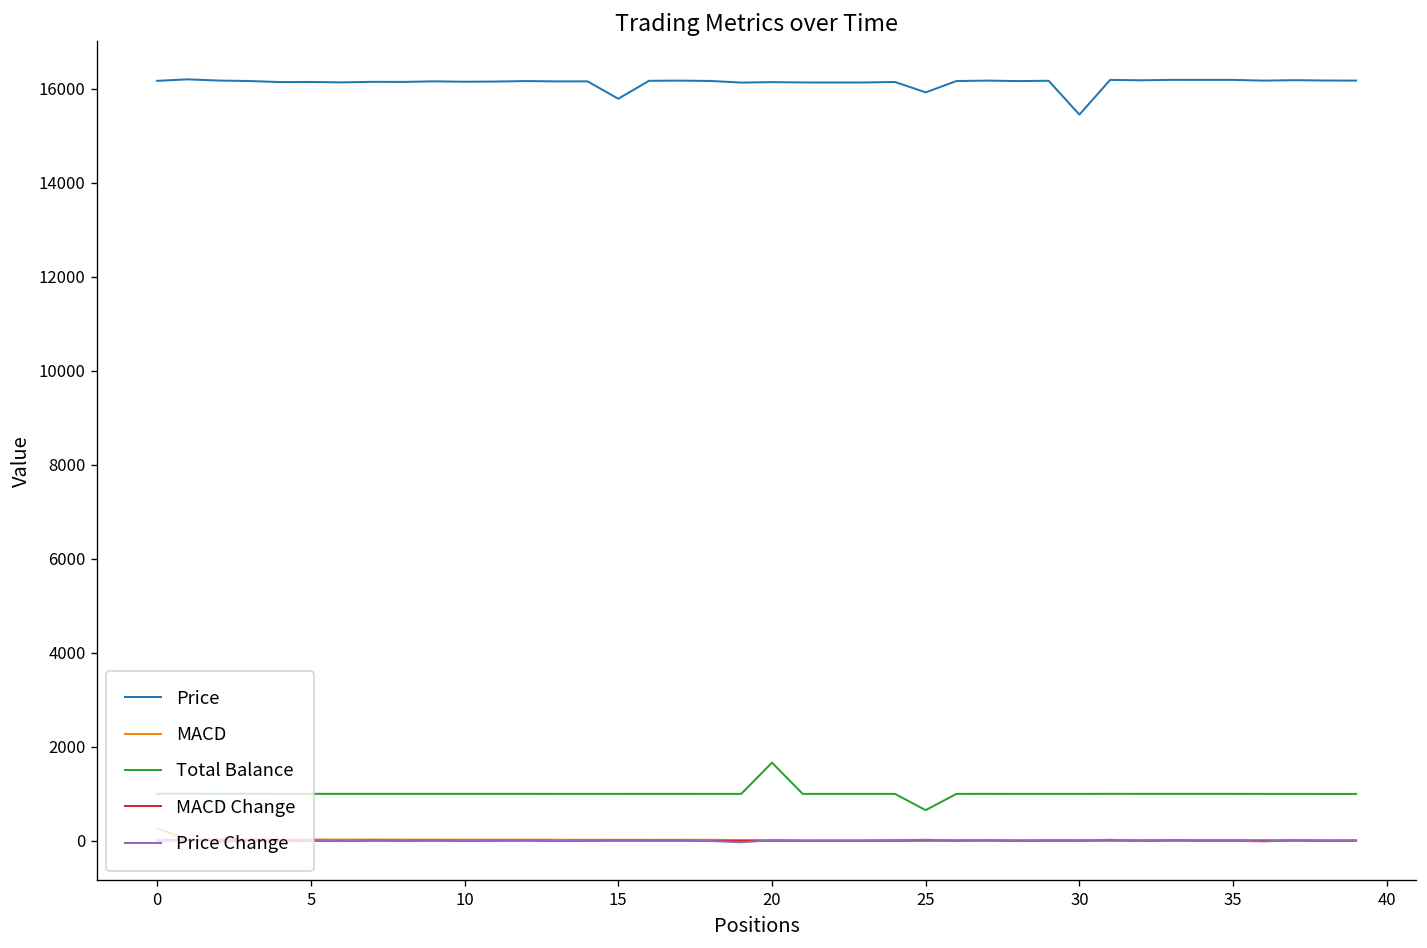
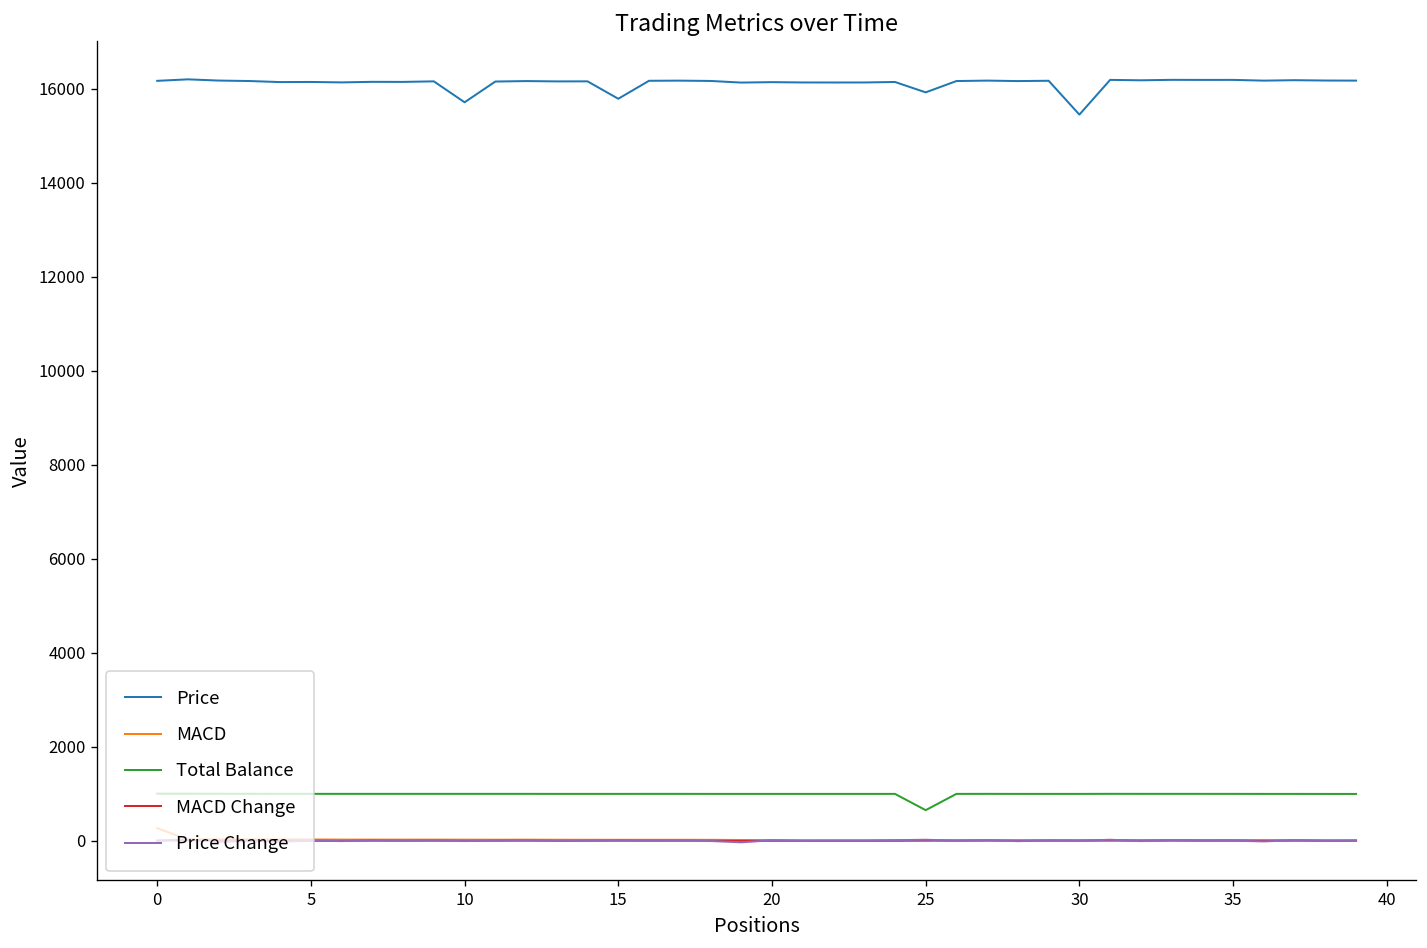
  {
    "Price": {
      "0": 16200,
      "5": 16100,
-     "10": 16100,
+     "10": 15700,
      "15": 15800,
      "20": 16100,
      "25": 15900,
      "30": 15400,
      "35": 16200
    },
    "Total Balance": {
      "10": 1000,
      "15": 1000,
-     "20": 1700,
+     "20": 1000,
      "25": 600,
      "30": 1000,
      "35": 1000
    }
  }
